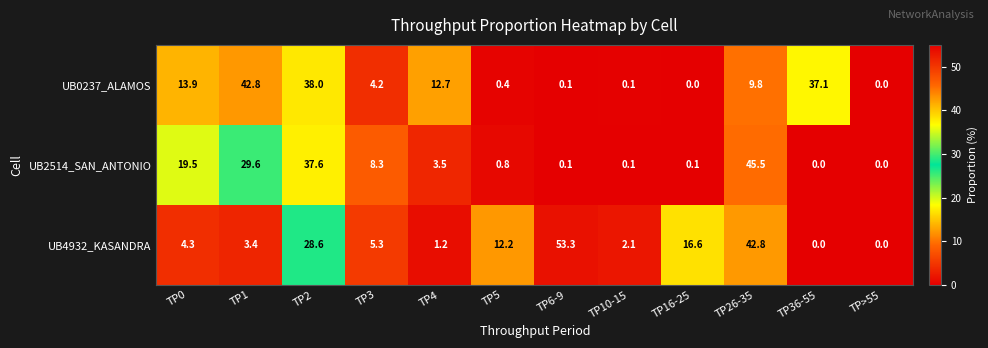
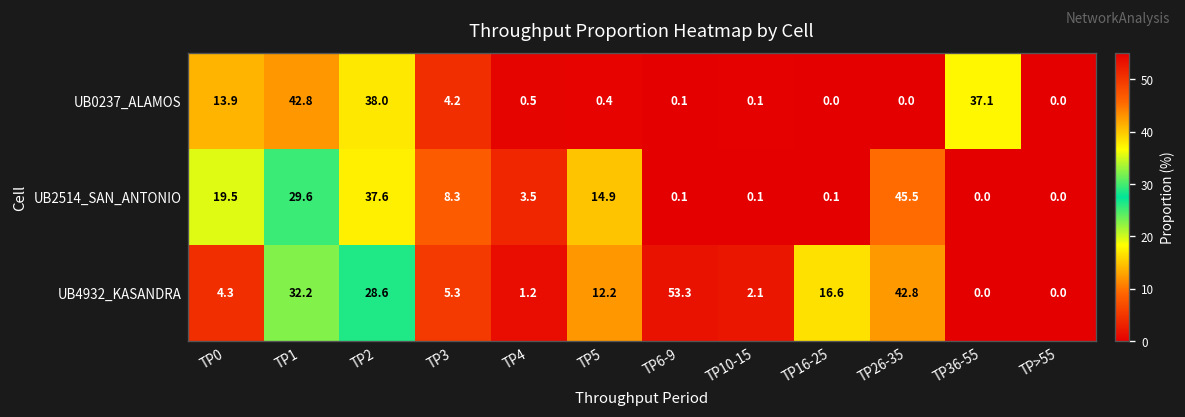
  {
    "UB0237_ALAMOS": {
      "TP0": 13.9,
      "TP1": 42.8,
      "TP2": 38.0,
      "TP3": 4.2,
-     "TP4": 12.7,
+     "TP4": 0.5,
      "TP5": 0.4,
      "TP6-9": 0.1,
      "TP10-15": 0.1,
      "TP16-25": 0.0,
-     "TP26-35": 9.8,
+     "TP26-35": 0.0,
      "TP36-55": 37.1,
      "TP>55": 0.0
    },
    "UB2514_SAN_ANTONIO": {
      "TP0": 19.5,
      "TP1": 29.6,
      "TP2": 37.6,
      "TP3": 8.3,
      "TP4": 3.5,
-     "TP5": 0.8,
+     "TP5": 14.9,
      "TP6-9": 0.1,
      "TP10-15": 0.1,
      "TP16-25": 0.1,
      "TP26-35": 45.5,
      "TP36-55": 0.0,
      "TP>55": 0.0
    },
    "UB4932_KASANDRA": {
      "TP0": 4.3,
-     "TP1": 3.4,
+     "TP1": 32.2,
      "TP2": 28.6,
      "TP3": 5.3,
      "TP4": 1.2,
      "TP5": 12.2,
      "TP6-9": 53.3,
      "TP10-15": 2.1,
      "TP16-25": 16.6,
      "TP26-35": 42.8,
      "TP36-55": 0.0,
      "TP>55": 0.0
    }
  }
